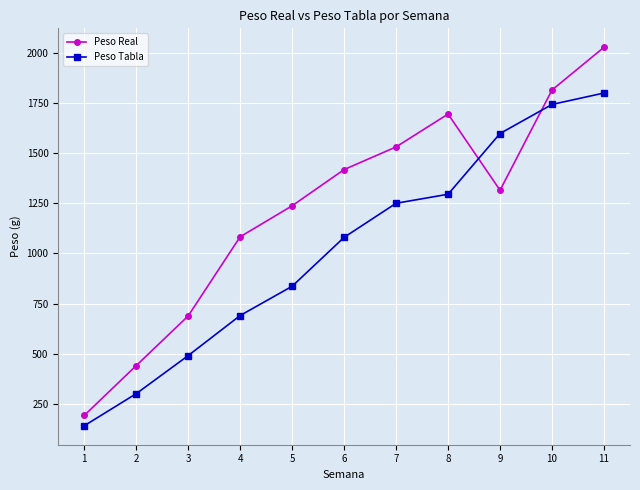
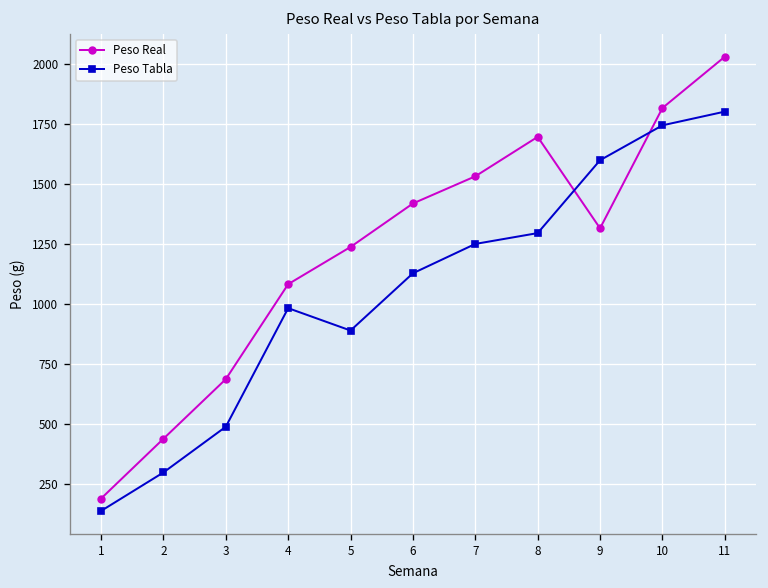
  {
    "Peso Real": {
      "1": 190,
      "2": 440,
      "3": 690,
      "4": 1080,
      "5": 1240,
      "6": 1420,
      "7": 1530,
      "8": 1700,
      "9": 1320,
      "10": 1820,
      "11": 2030
    },
    "Peso Tabla": {
      "1": 140,
      "2": 300,
      "3": 490,
-     "4": 690,
-     "5": 840,
-     "6": 1080,
+     "4": 980,
+     "5": 890,
+     "6": 1130,
      "7": 1250,
      "8": 1300,
      "9": 1600,
      "10": 1740,
      "11": 1800
    }
  }
